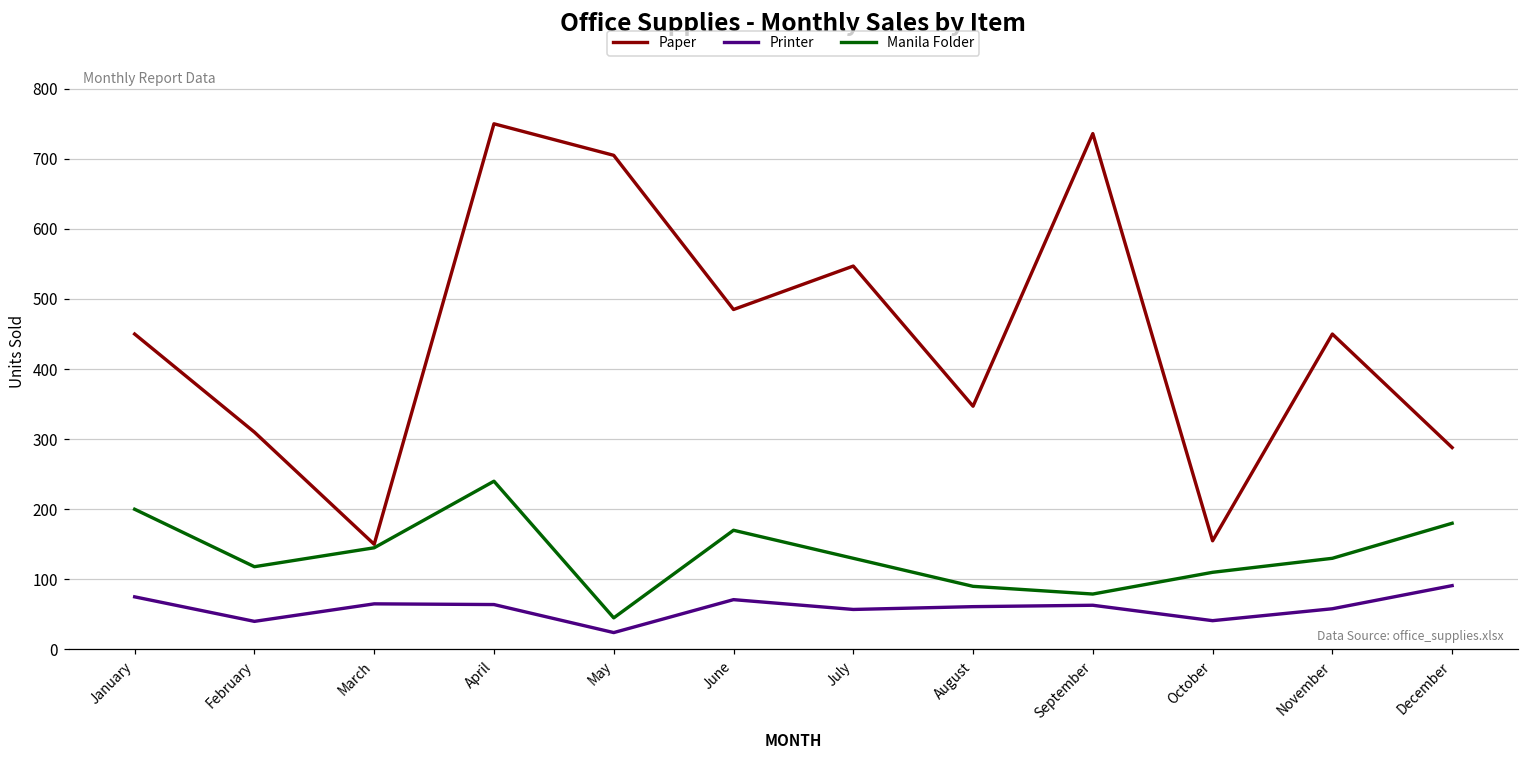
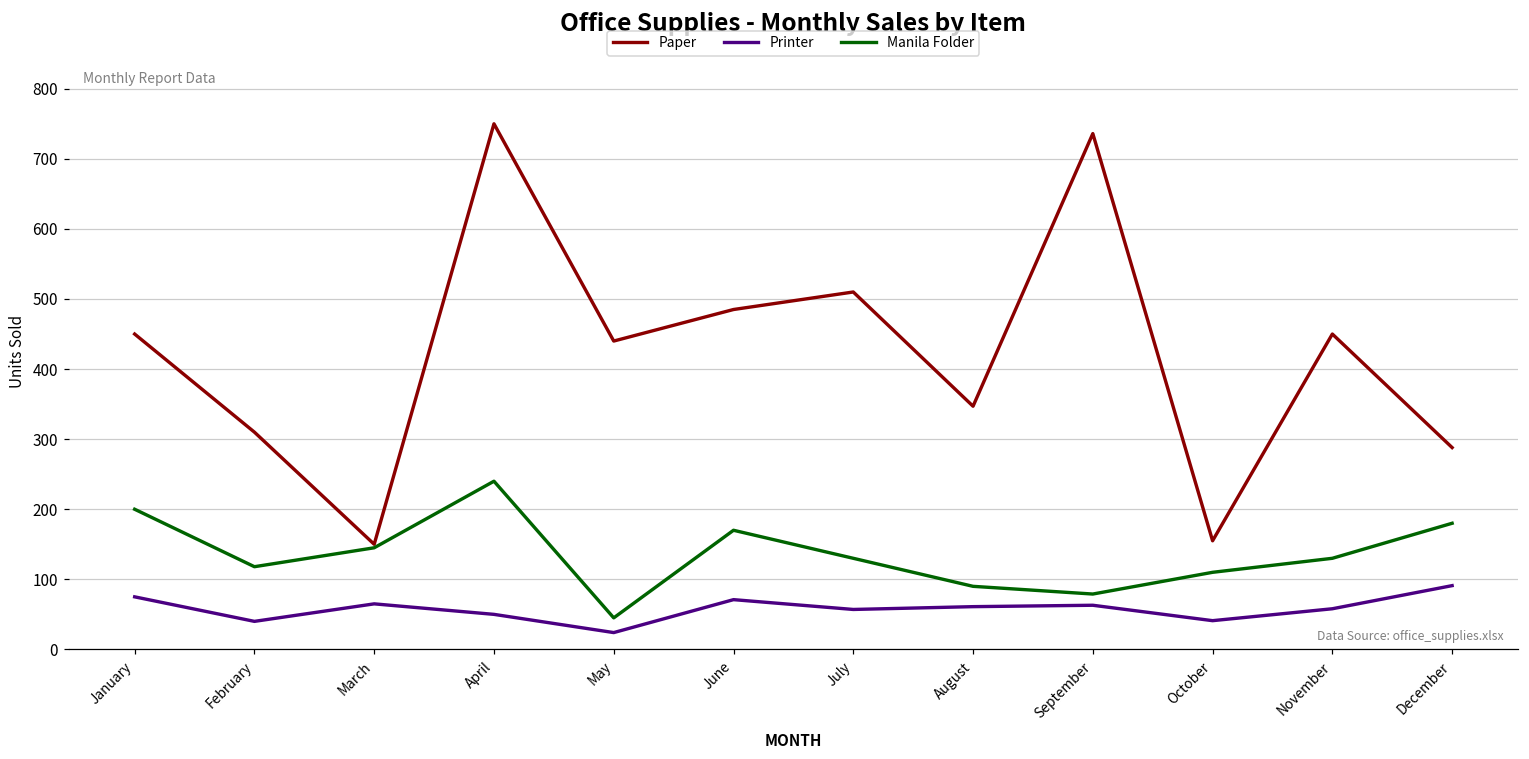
  {
    "Paper": {
      "January": 450,
      "February": 310,
      "March": 150,
      "April": 750,
-     "May": 710,
+     "May": 440,
      "June": 490,
-     "July": 550,
+     "July": 510,
      "August": 350,
      "September": 740,
      "October": 160,
      "November": 450,
      "December": 290
    },
    "Printer": {
      "January": 80,
      "February": 40,
      "March": 70,
-     "April": 60,
+     "April": 50,
      "May": 20,
      "June": 70,
      "July": 60,
      "August": 60,
      "September": 60,
      "October": 40,
      "November": 60,
      "December": 90
    },
    "Manila Folder": {
      "January": 200,
      "February": 120,
      "March": 150,
      "April": 240,
      "May": 50,
      "June": 170,
      "July": 130,
      "August": 90,
      "September": 80,
      "October": 110,
      "November": 130,
      "December": 180
    }
  }
